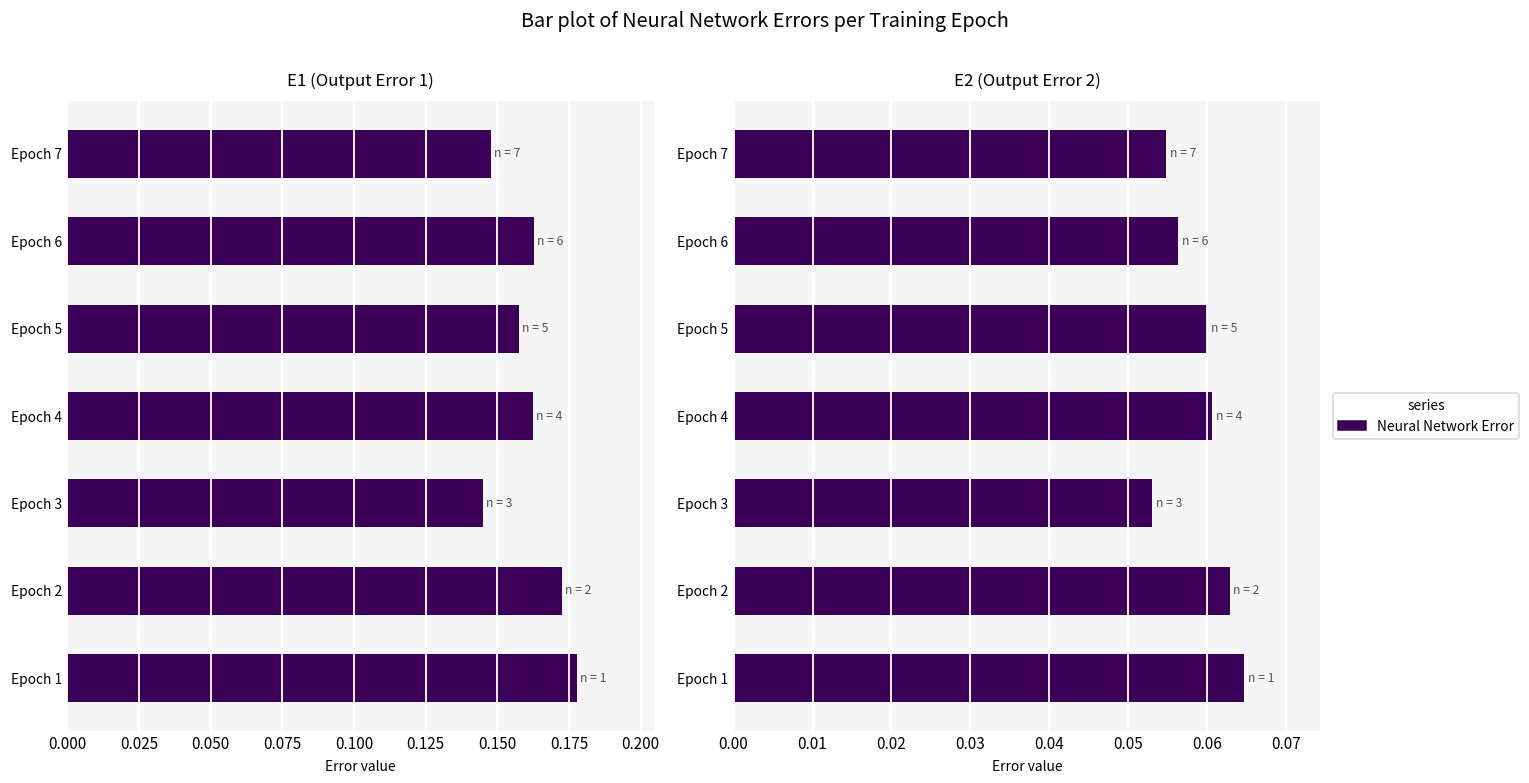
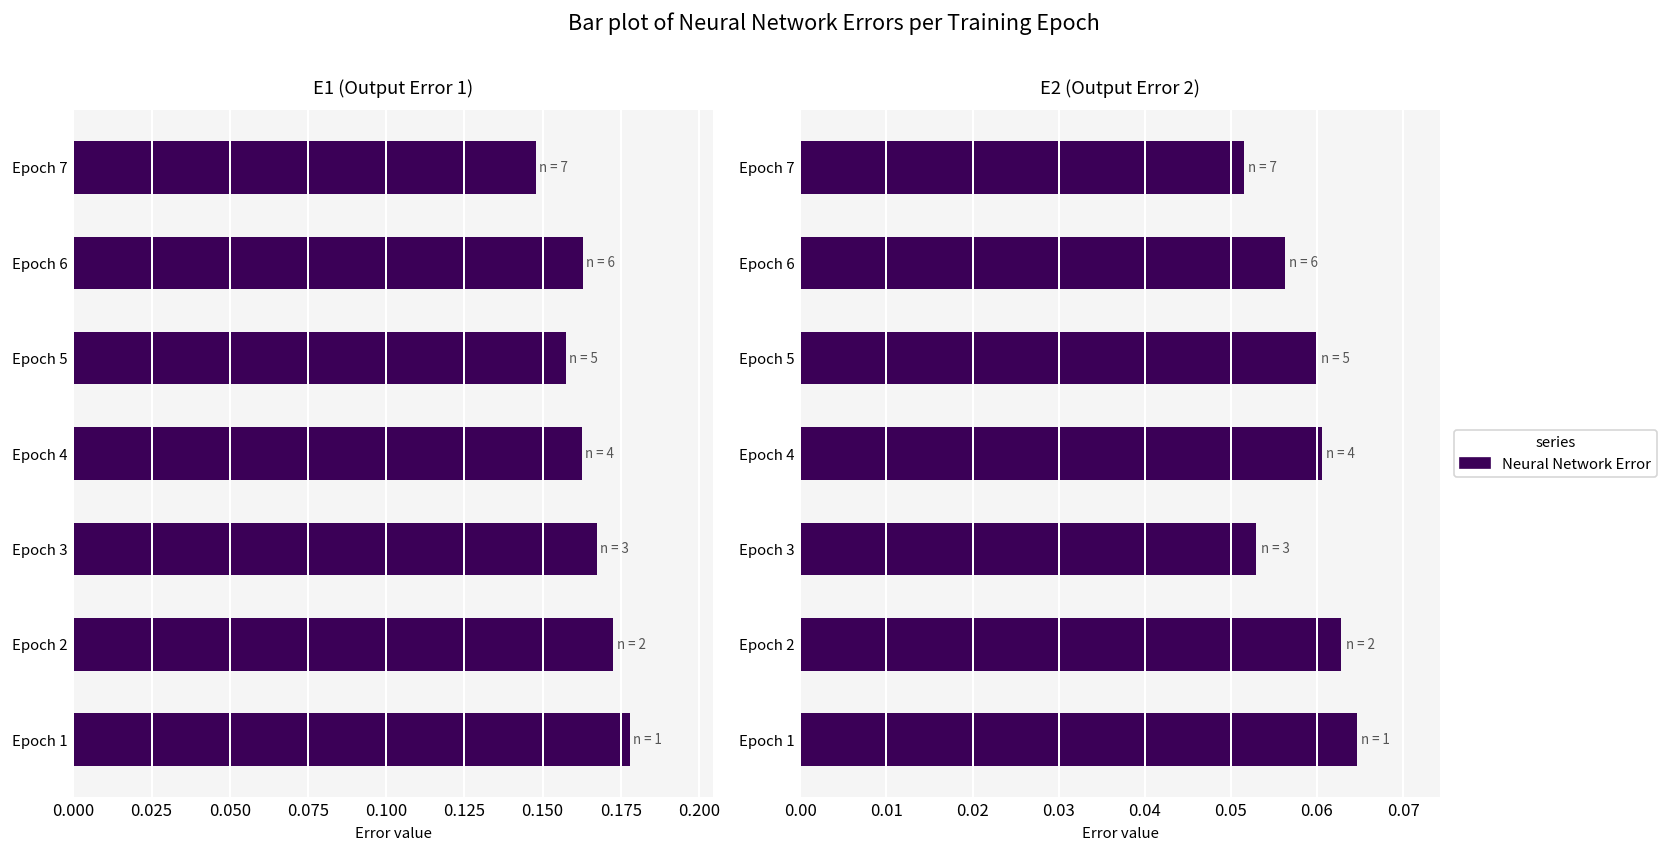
  {
    "E1 (Output Error 1)": {
-     "Epoch 3": 0.145
+     "Epoch 3": 0.168
    },
    "E2 (Output Error 2)": {
-     "Epoch 7": 0.055
+     "Epoch 7": 0.051
    }
  }
